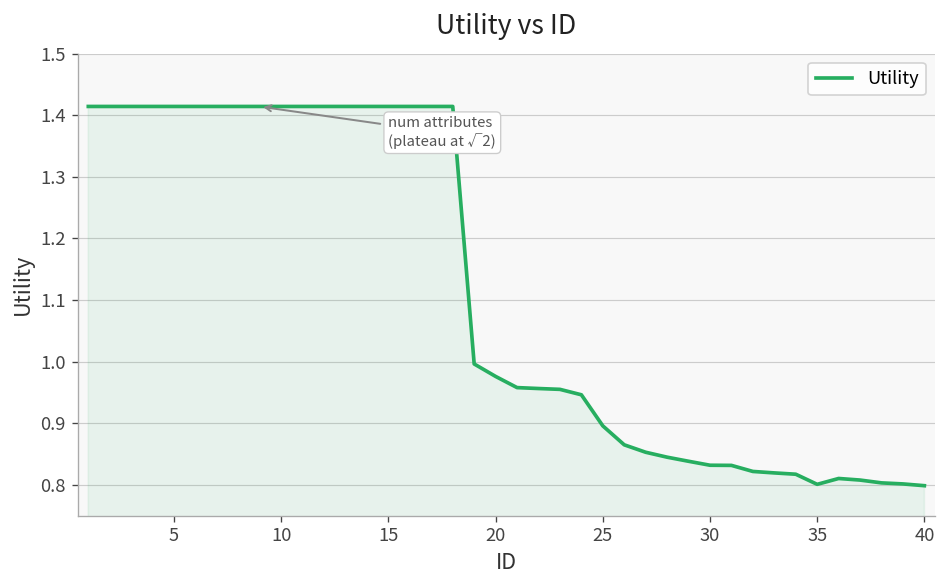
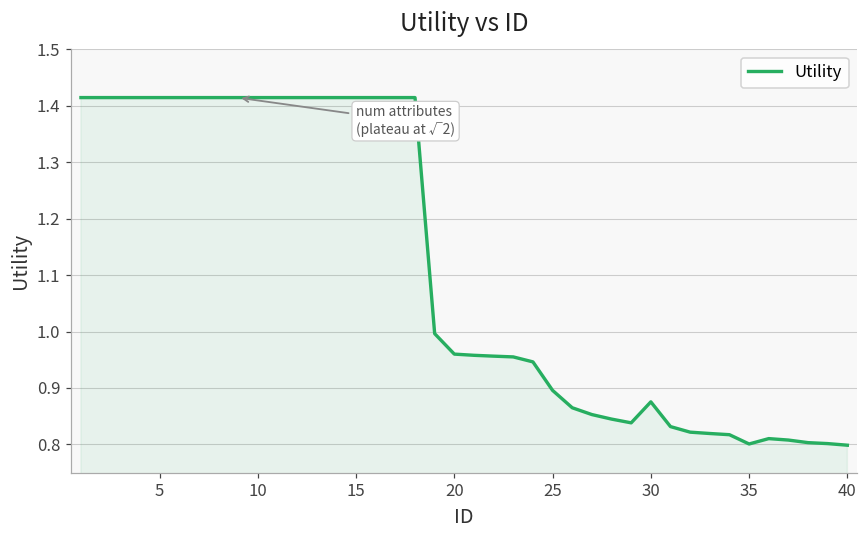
  {
    "5": 1.41,
-   "20": 0.98,
+   "20": 0.96,
    "25": 0.90,
-   "30": 0.83,
+   "30": 0.88,
    "35": 0.80,
    "40": 0.80
  }
